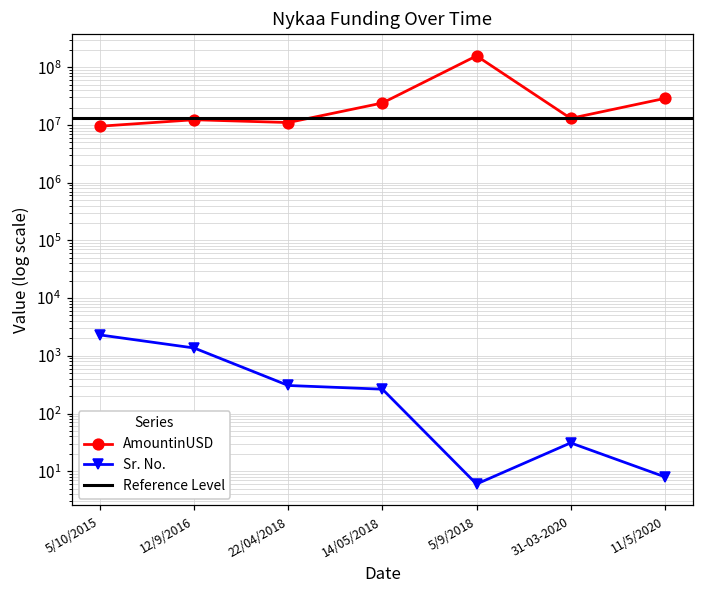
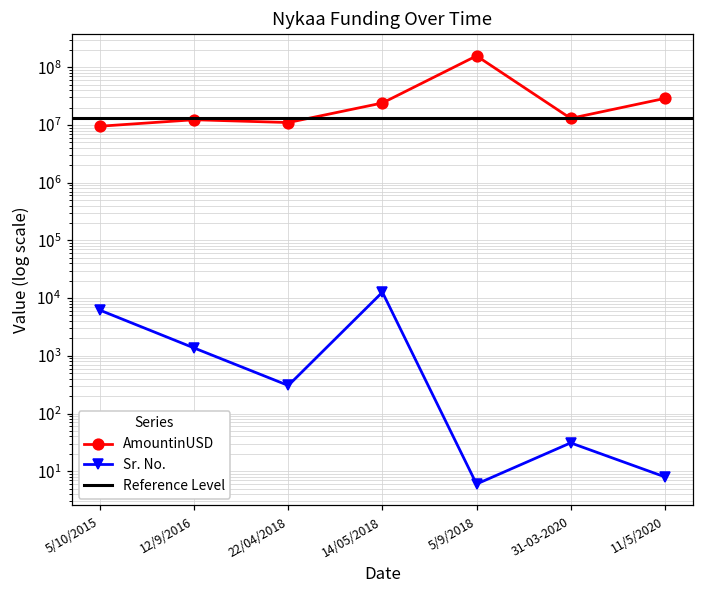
  {
    "AmountinUSD": {
      "5/10/2015": 10000000,
      "12/9/2016": 12000000,
      "22/04/2018": 11000000,
      "14/05/2018": 20000000,
      "5/9/2018": 160000000,
      "31-03-2020": 13000000,
      "11/5/2020": 30000000
    },
    "Sr. No.": {
-     "5/10/2015": 2000,
+     "5/10/2015": 6000,
      "12/9/2016": 1400,
      "22/04/2018": 300,
-     "14/05/2018": 300,
+     "14/05/2018": 13000,
      "5/9/2018": 6,
      "31-03-2020": 30,
      "11/5/2020": 8
    }
  }
